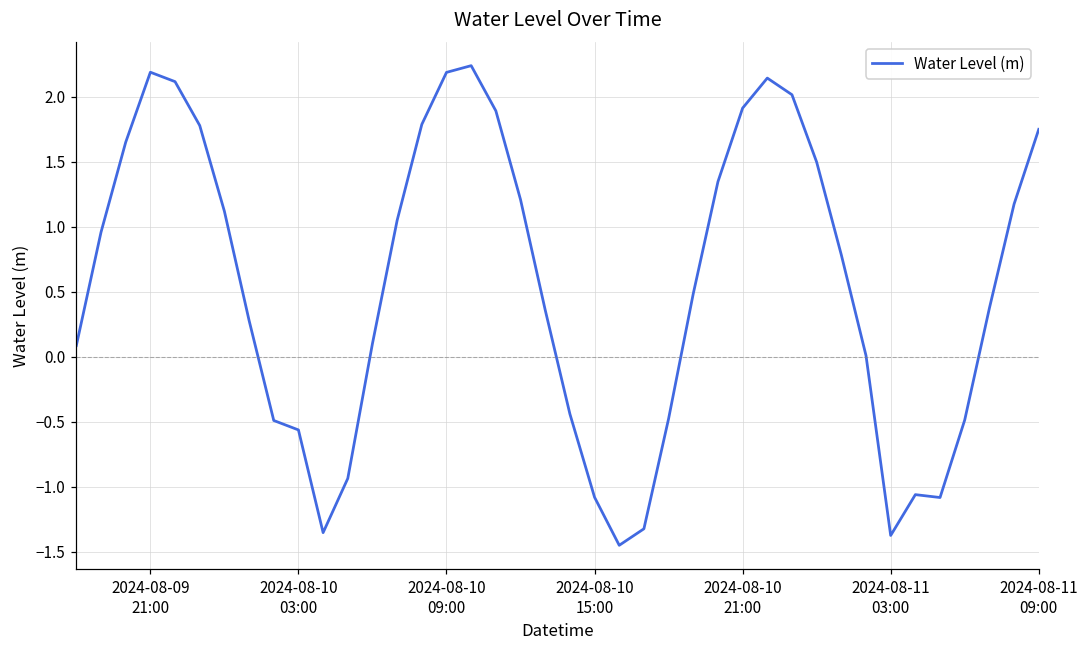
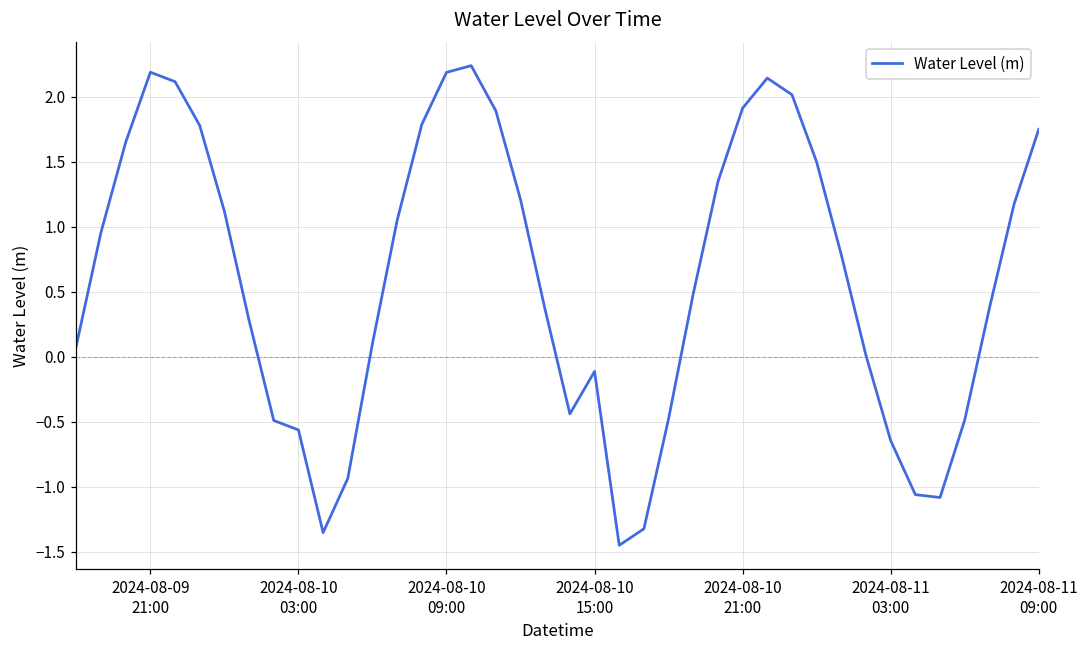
  {
    "2024-08-09 21:00": 2.19,
    "2024-08-10 03:00": -0.56,
    "2024-08-10 09:00": 2.19,
-   "2024-08-10 15:00": -1.08,
+   "2024-08-10 15:00": -0.11,
    "2024-08-10 21:00": 1.91,
-   "2024-08-11 03:00": -1.38,
+   "2024-08-11 03:00": -0.65,
    "2024-08-11 09:00": 1.75
  }
